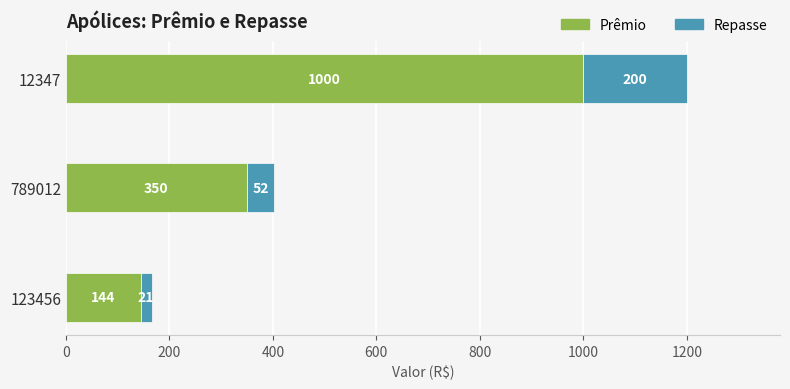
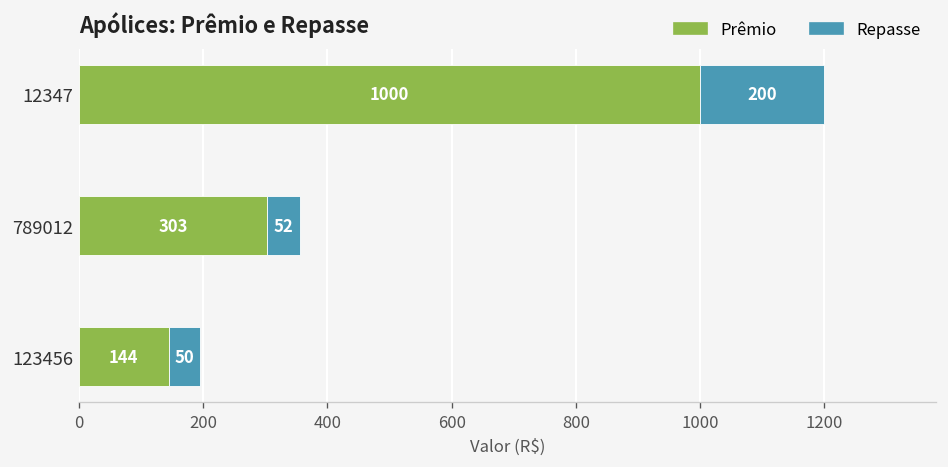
  {
    "Prêmio": {
      "12347": 1000,
-     "789012": 350,
+     "789012": 303,
      "123456": 144
    },
    "Repasse": {
      "12347": 200,
      "789012": 52,
-     "123456": 21
+     "123456": 50
    }
  }
